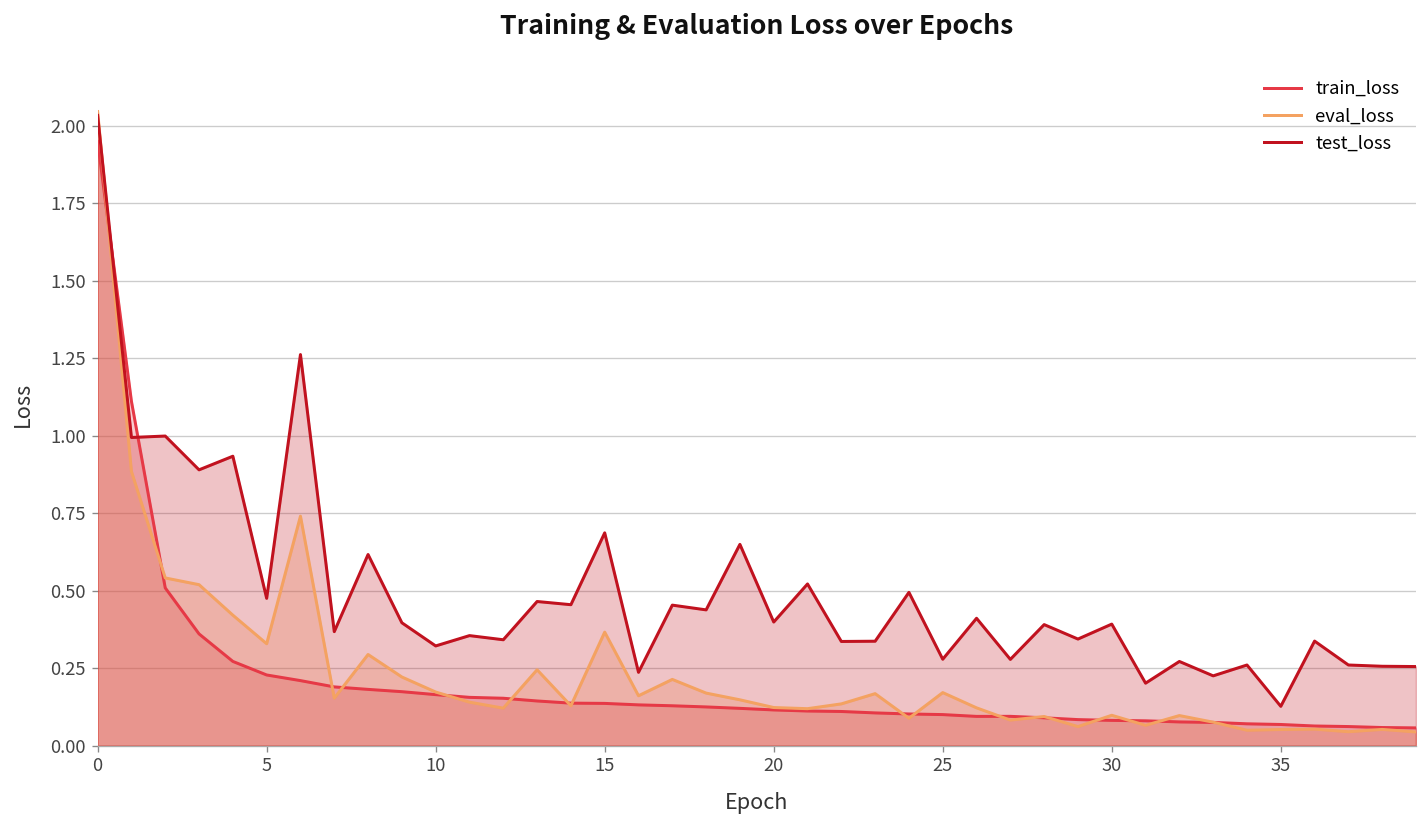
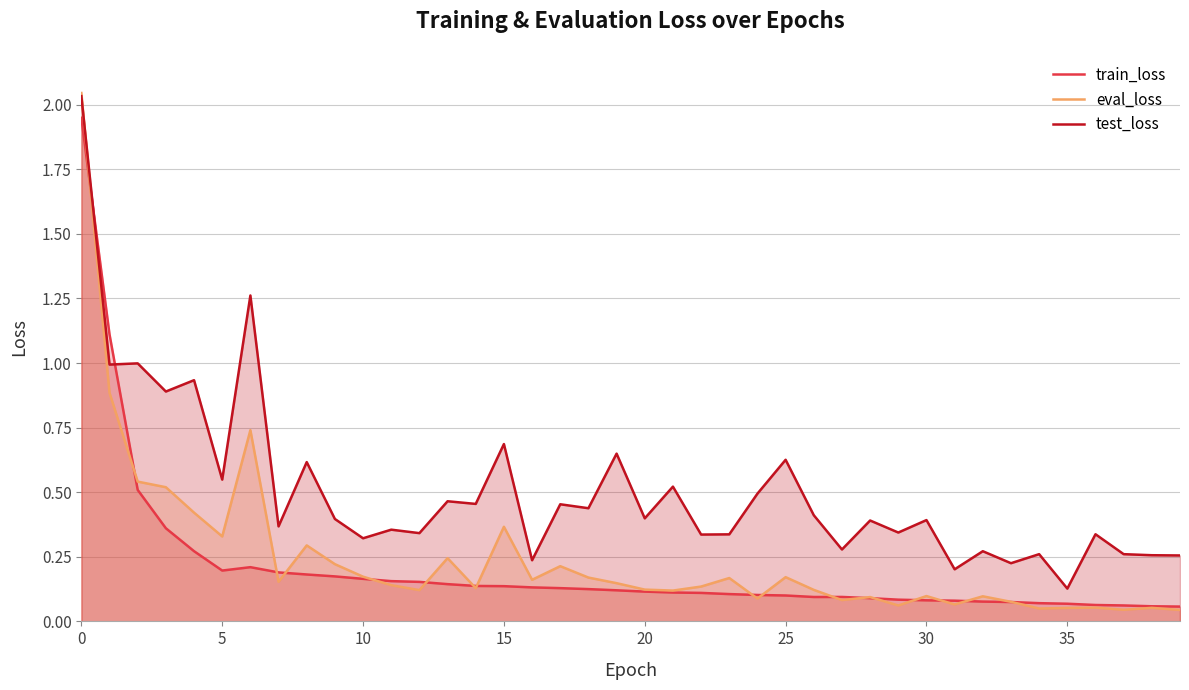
  {
    "train_loss": {
      "0": 1.95,
-     "5": 0.23,
+     "5": 0.20,
      "15": 0.14,
      "25": 0.10,
      "30": 0.08,
      "35": 0.07
    },
    "eval_loss": {
      "0": 2.05,
      "5": 0.33,
      "15": 0.37,
      "25": 0.17,
      "30": 0.10,
      "35": 0.05
    },
    "test_loss": {
      "0": 2.03,
-     "5": 0.48,
+     "5": 0.55,
      "10": 0.32,
      "15": 0.69,
      "20": 0.40,
-     "25": 0.28,
+     "25": 0.63,
      "30": 0.39,
      "35": 0.13
    }
  }
